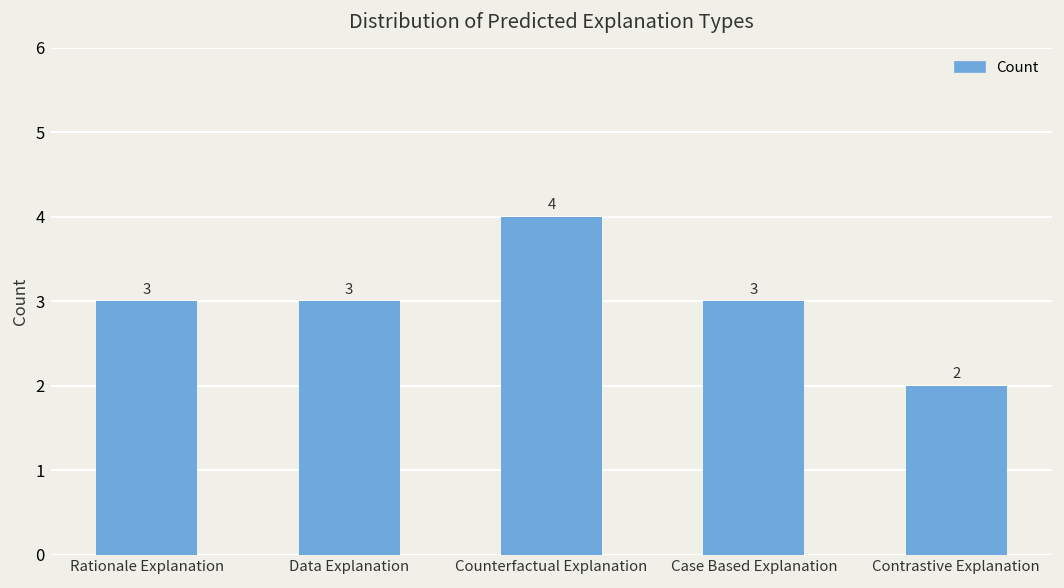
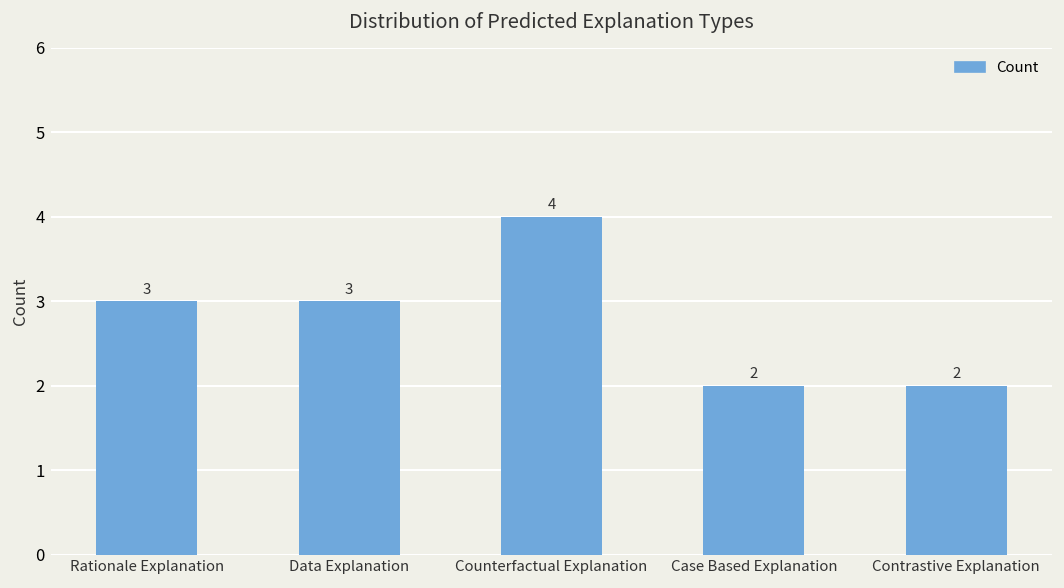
  {
    "Rationale Explanation": 3,
    "Data Explanation": 3,
    "Counterfactual Explanation": 4,
-   "Case Based Explanation": 3,
+   "Case Based Explanation": 2,
    "Contrastive Explanation": 2
  }
